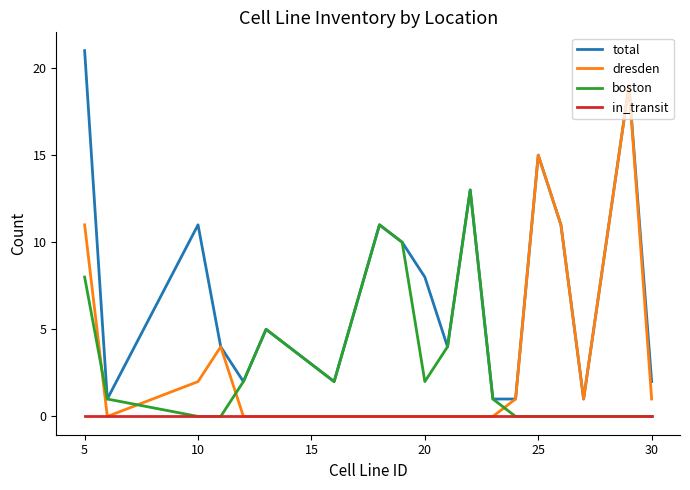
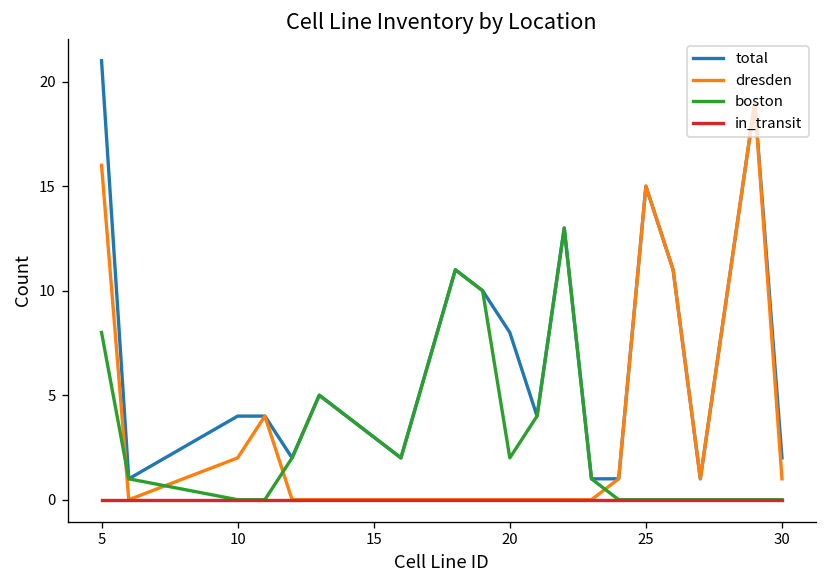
  {
    "total": {
      "5": 21,
-     "10": 11,
+     "10": 4,
      "20": 8,
      "30": 2
    },
    "dresden": {
-     "5": 11,
+     "5": 16,
      "10": 2,
      "30": 1
    },
    "boston": {
      "5": 8,
      "20": 2
    },
    "in_transit": {
      "5": 0
    }
  }
